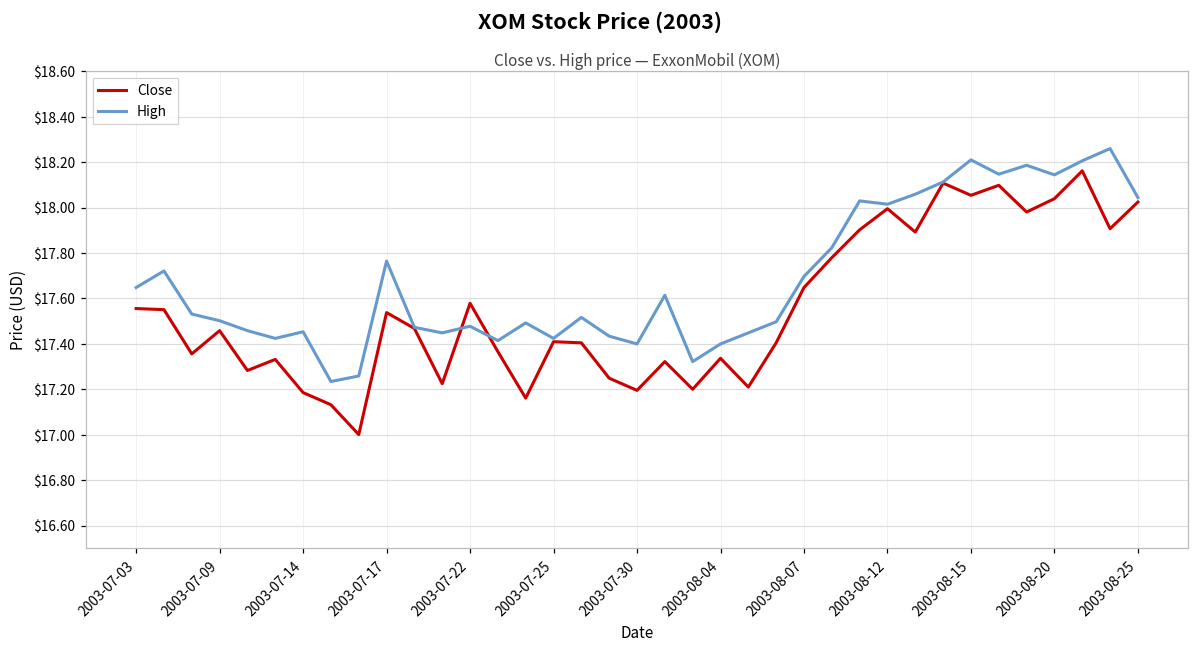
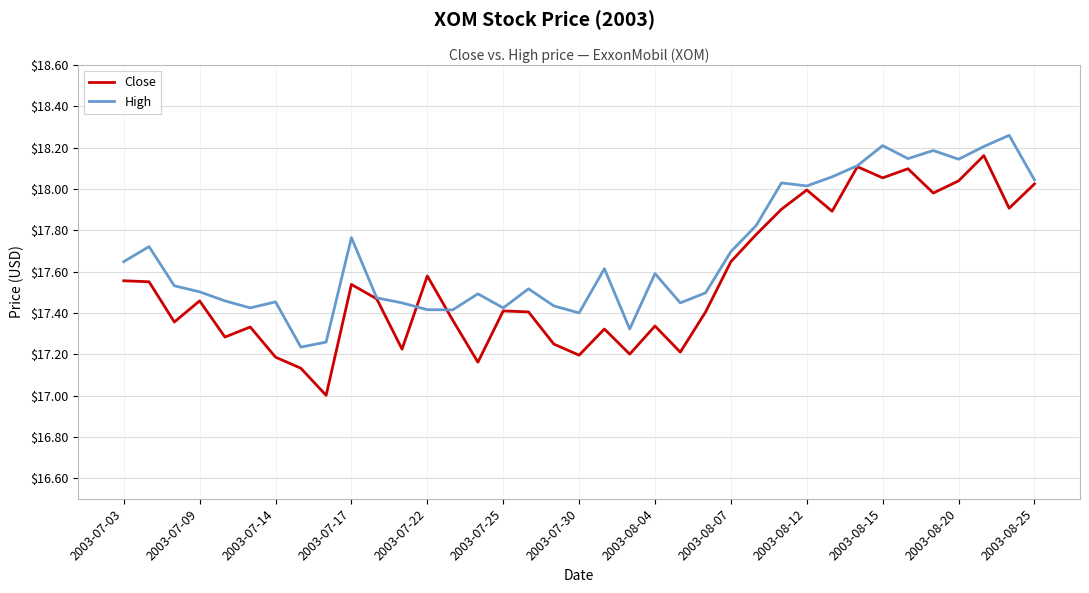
  {
    "Close": {
      "2003-07-03": "$17.56",
      "2003-07-09": "$17.46",
      "2003-07-14": "$17.19",
      "2003-07-17": "$17.54",
      "2003-07-22": "$17.58",
      "2003-07-25": "$17.41",
      "2003-07-30": "$17.20",
      "2003-08-04": "$17.34",
      "2003-08-07": "$17.65",
      "2003-08-12": "$18.00",
      "2003-08-15": "$18.05",
      "2003-08-20": "$18.04",
      "2003-08-25": "$18.02"
    },
    "High": {
      "2003-07-03": "$17.65",
      "2003-07-09": "$17.50",
      "2003-07-14": "$17.45",
      "2003-07-17": "$17.76",
-     "2003-07-22": "$17.48",
+     "2003-07-22": "$17.42",
      "2003-07-25": "$17.42",
      "2003-07-30": "$17.40",
-     "2003-08-04": "$17.40",
+     "2003-08-04": "$17.59",
      "2003-08-07": "$17.70",
      "2003-08-12": "$18.01",
      "2003-08-15": "$18.21",
      "2003-08-20": "$18.14",
      "2003-08-25": "$18.04"
    }
  }
